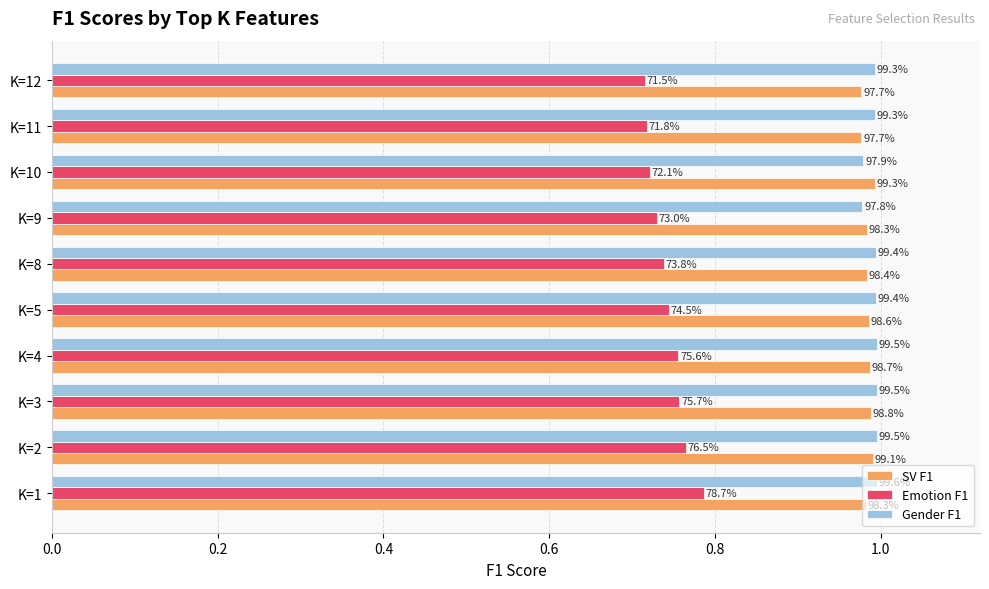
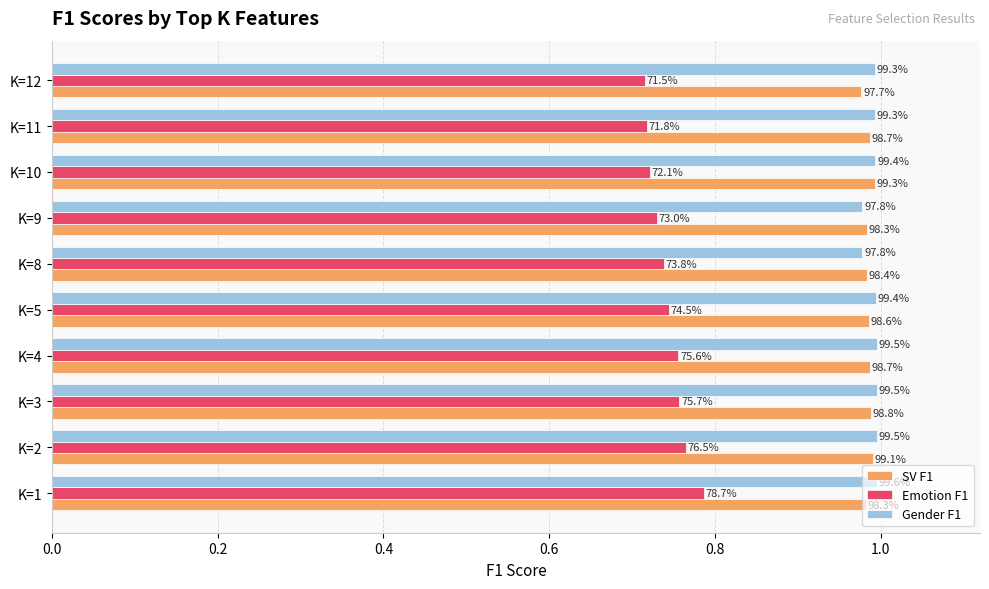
  {
    "SV F1": {
      "K=12": "97.7%",
-     "K=11": "97.7%",
+     "K=11": "98.7%",
      "K=10": "99.3%",
      "K=9": "98.3%",
      "K=8": "98.4%",
      "K=5": "98.6%",
      "K=4": "98.7%",
      "K=3": "98.8%",
      "K=2": "99.1%"
    },
    "Emotion F1": {
      "K=12": "71.5%",
      "K=11": "71.8%",
      "K=10": "72.1%",
      "K=9": "73.0%",
      "K=8": "73.8%",
      "K=5": "74.5%",
      "K=4": "75.6%",
      "K=3": "75.7%",
      "K=2": "76.5%",
      "K=1": "78.7%"
    },
    "Gender F1": {
      "K=12": "99.3%",
      "K=11": "99.3%",
-     "K=10": "97.9%",
+     "K=10": "99.4%",
      "K=9": "97.8%",
-     "K=8": "99.4%",
+     "K=8": "97.8%",
      "K=5": "99.4%",
      "K=4": "99.5%",
      "K=3": "99.5%",
      "K=2": "99.5%"
    }
  }
